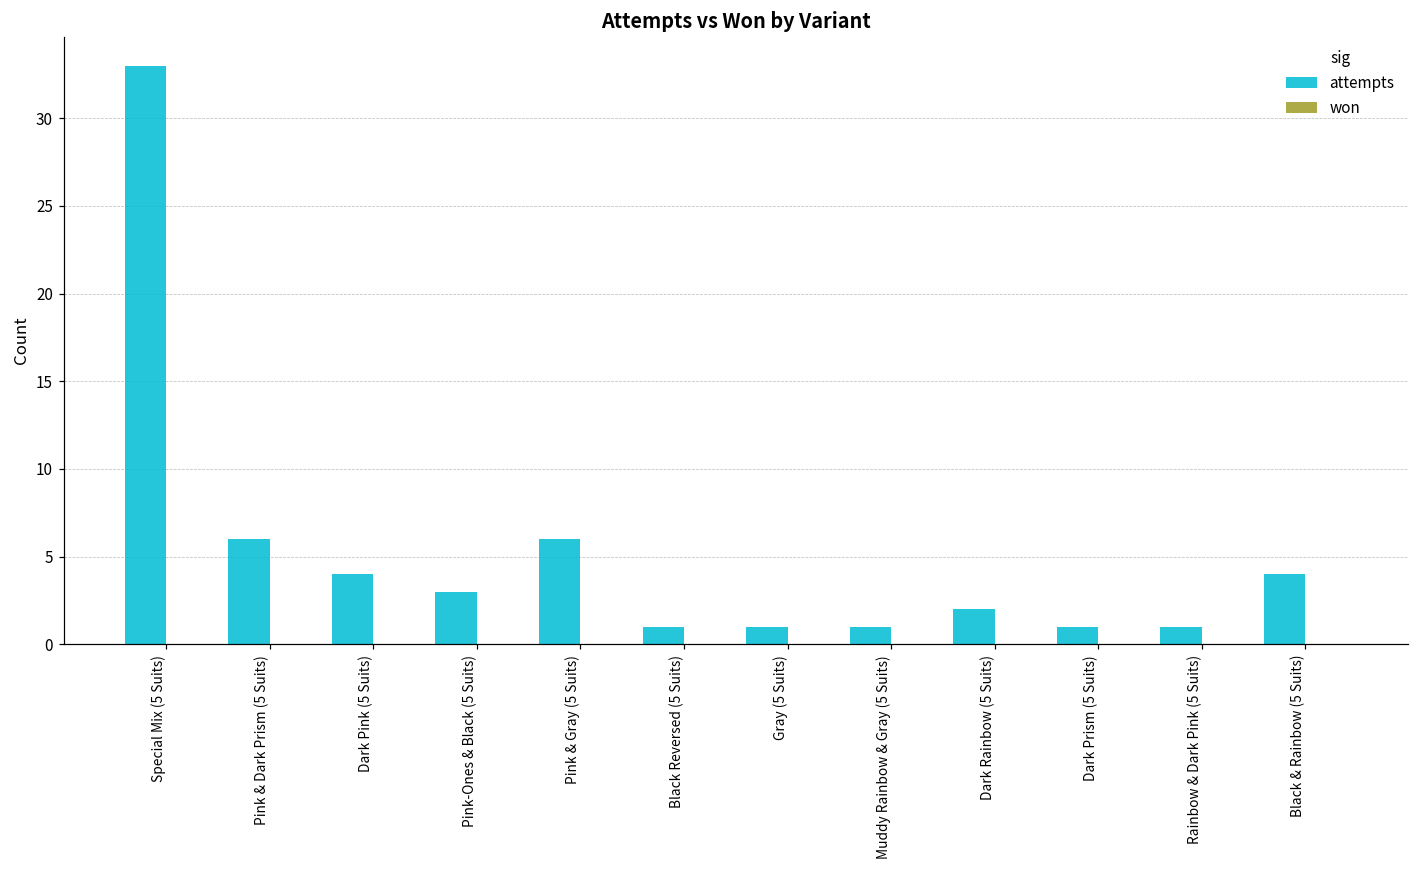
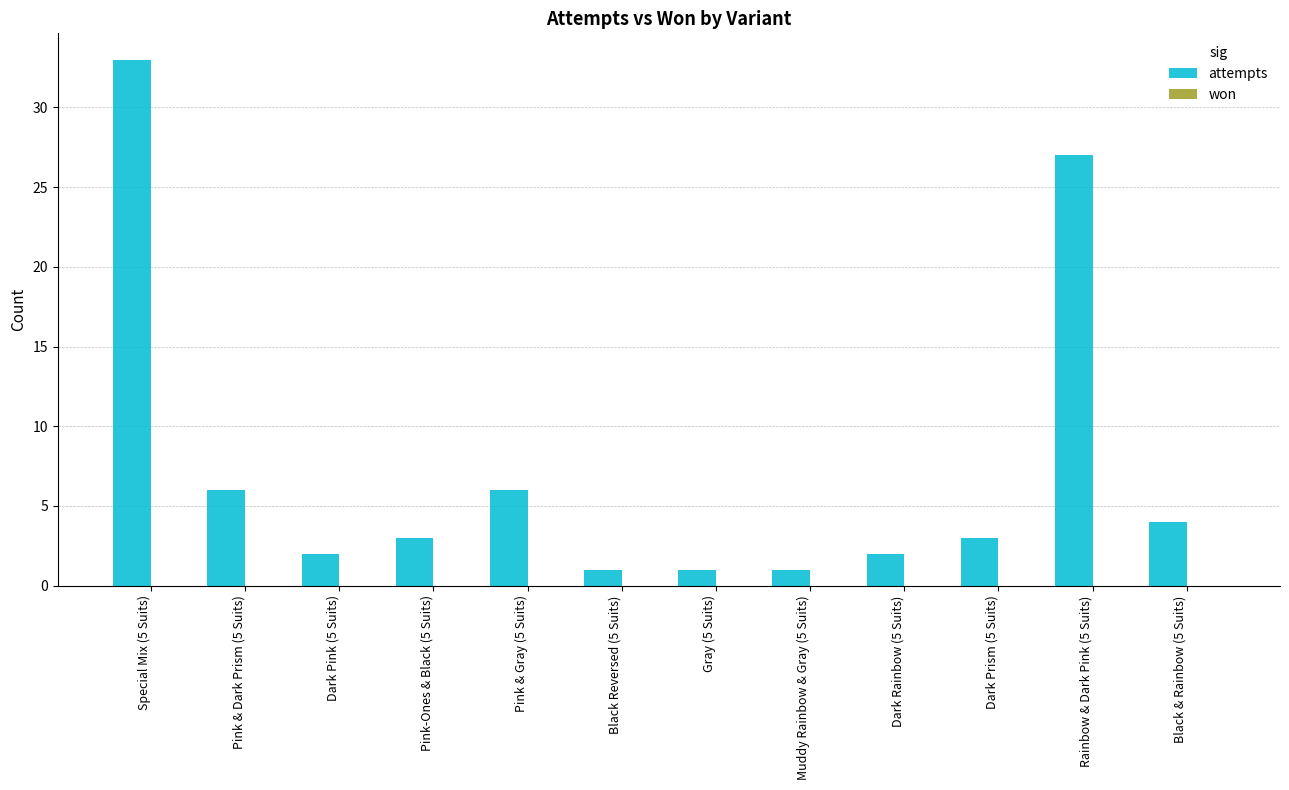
  {
    "attempts": {
      "Special Mix (5 Suits)": 33,
      "Pink & Dark Prism (5 Suits)": 6,
-     "Dark Pink (5 Suits)": 4,
+     "Dark Pink (5 Suits)": 2,
      "Pink-Ones & Black (5 Suits)": 3,
      "Pink & Gray (5 Suits)": 6,
      "Black Reversed (5 Suits)": 1,
      "Gray (5 Suits)": 1,
      "Muddy Rainbow & Gray (5 Suits)": 1,
      "Dark Rainbow (5 Suits)": 2,
-     "Dark Prism (5 Suits)": 1,
-     "Rainbow & Dark Pink (5 Suits)": 1,
+     "Dark Prism (5 Suits)": 3,
+     "Rainbow & Dark Pink (5 Suits)": 27,
      "Black & Rainbow (5 Suits)": 4
    },
    "won": {
      "Special Mix (5 Suits)": 0,
      "Pink & Dark Prism (5 Suits)": 0,
      "Dark Pink (5 Suits)": 0,
      "Pink-Ones & Black (5 Suits)": 0,
      "Pink & Gray (5 Suits)": 0,
      "Black Reversed (5 Suits)": 0,
      "Gray (5 Suits)": 0,
      "Muddy Rainbow & Gray (5 Suits)": 0,
      "Dark Rainbow (5 Suits)": 0,
      "Dark Prism (5 Suits)": 0,
      "Rainbow & Dark Pink (5 Suits)": 0,
      "Black & Rainbow (5 Suits)": 0
    }
  }
